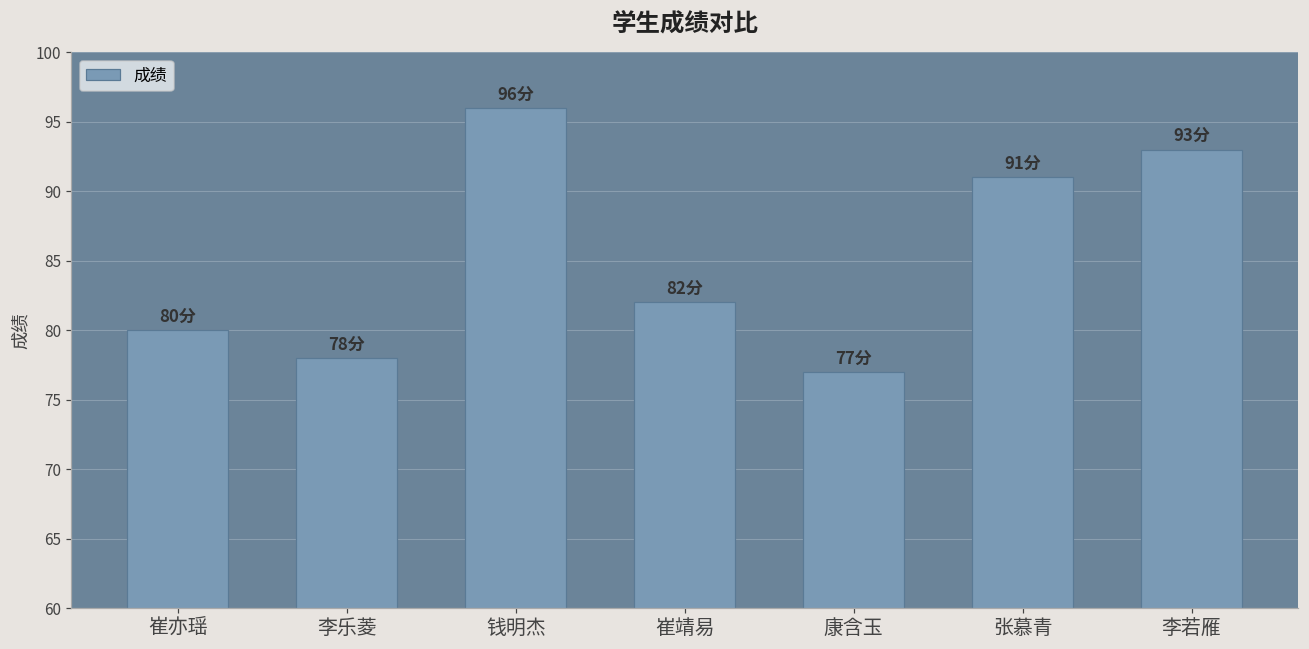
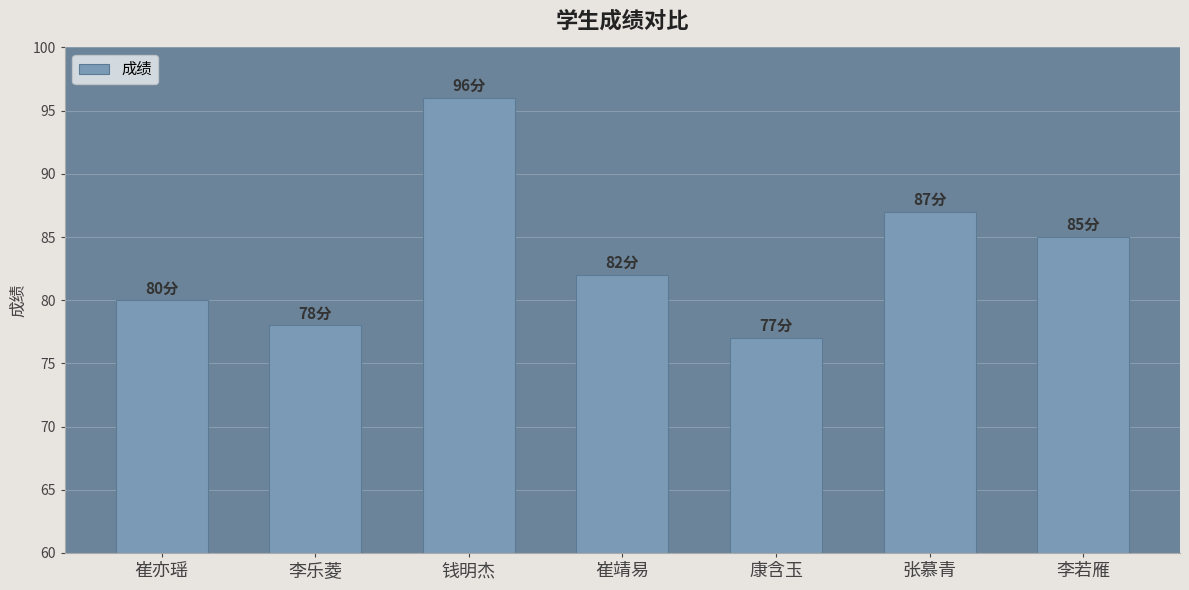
  {
    "崔亦瑶": "80分",
    "李乐菱": "78分",
    "钱明杰": "96分",
    "崔靖易": "82分",
    "康含玉": "77分",
-   "张慕青": "91分",
-   "李若雁": "93分"
+   "张慕青": "87分",
+   "李若雁": "85分"
  }
